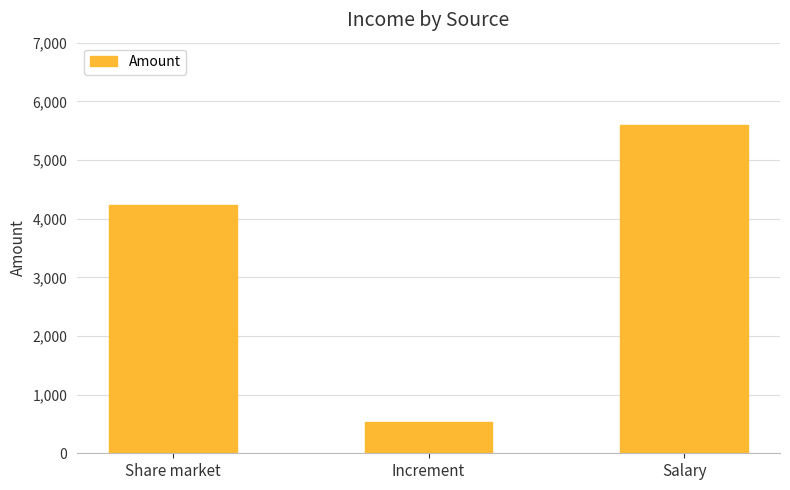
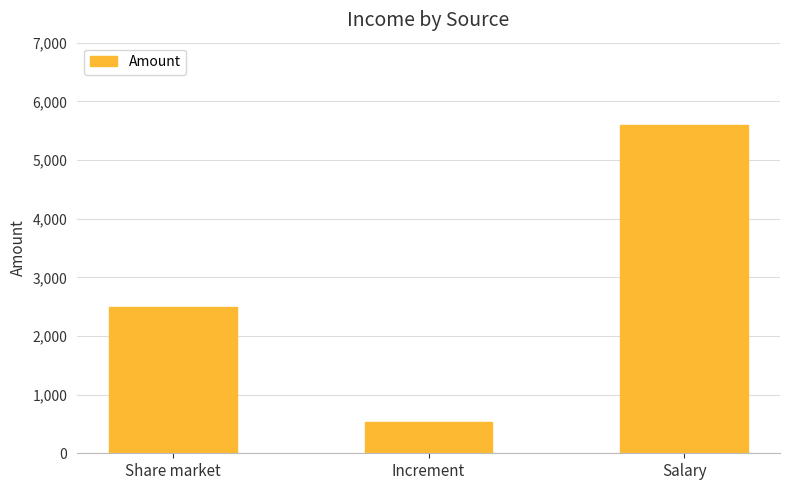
  {
-   "Share market": "4,200",
+   "Share market": "2,500",
    "Increment": "500",
    "Salary": "5,600"
  }
